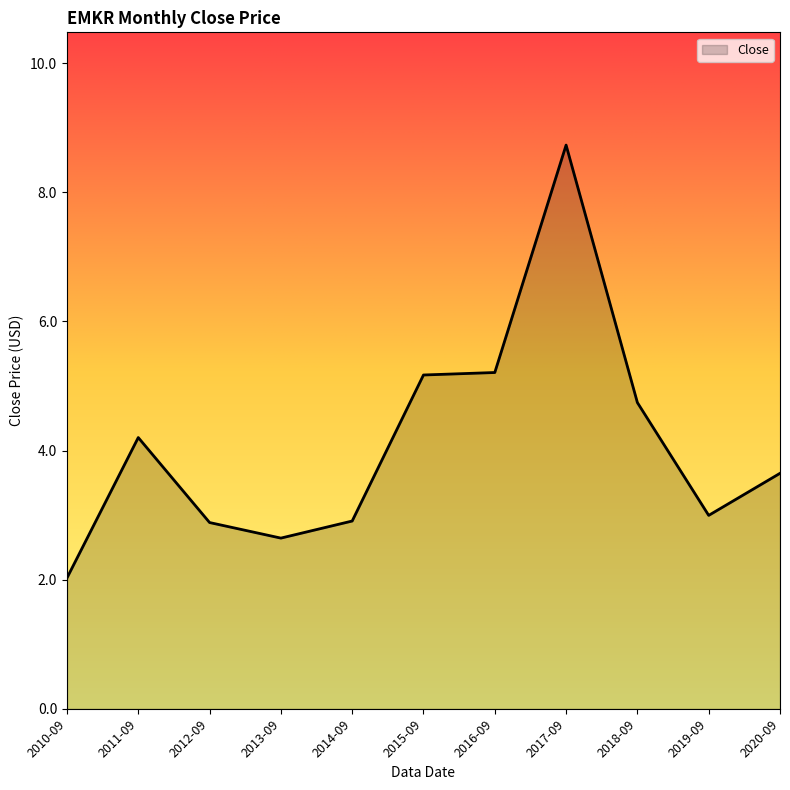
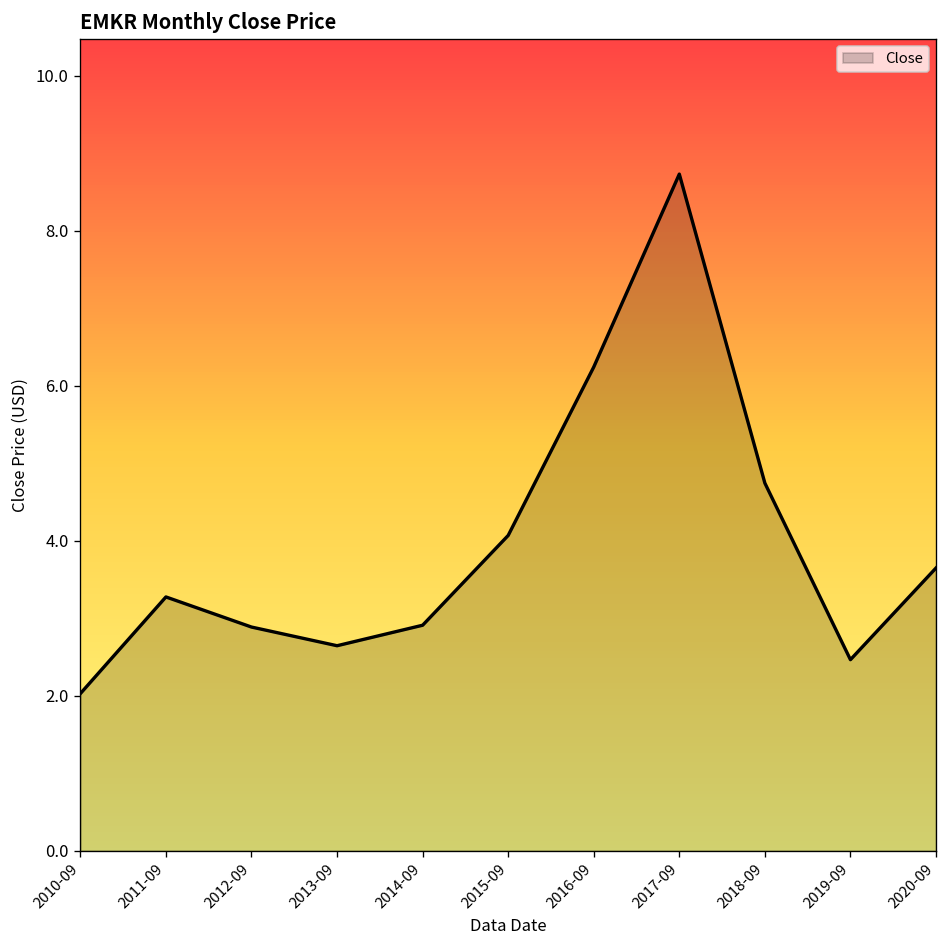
  {
    "2010-09": 2.0,
-   "2011-09": 4.2,
+   "2011-09": 3.3,
    "2012-09": 2.9,
    "2013-09": 2.6,
    "2014-09": 2.9,
-   "2015-09": 5.2,
-   "2016-09": 5.2,
+   "2015-09": 4.1,
+   "2016-09": 6.2,
    "2017-09": 8.7,
    "2018-09": 4.7,
-   "2019-09": 3.0,
+   "2019-09": 2.5,
    "2020-09": 3.6
  }
